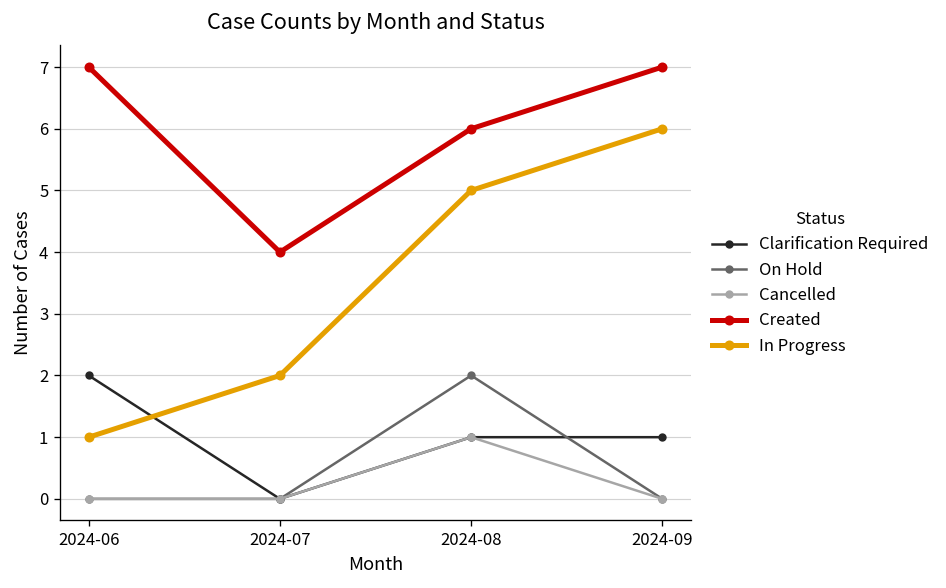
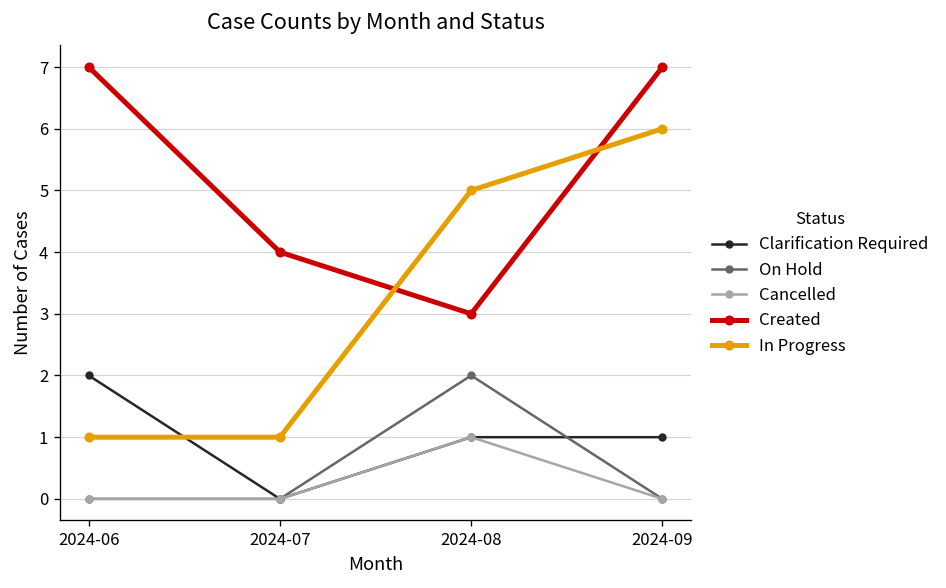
  {
    "Clarification Required": {
      "2024-06": 2,
      "2024-09": 1
    },
    "On Hold": {
      "2024-08": 2
    },
    "Created": {
      "2024-06": 7,
      "2024-07": 4,
-     "2024-08": 6,
+     "2024-08": 3,
      "2024-09": 7
    },
    "In Progress": {
      "2024-06": 1,
-     "2024-07": 2,
+     "2024-07": 1,
      "2024-08": 5,
      "2024-09": 6
    }
  }
